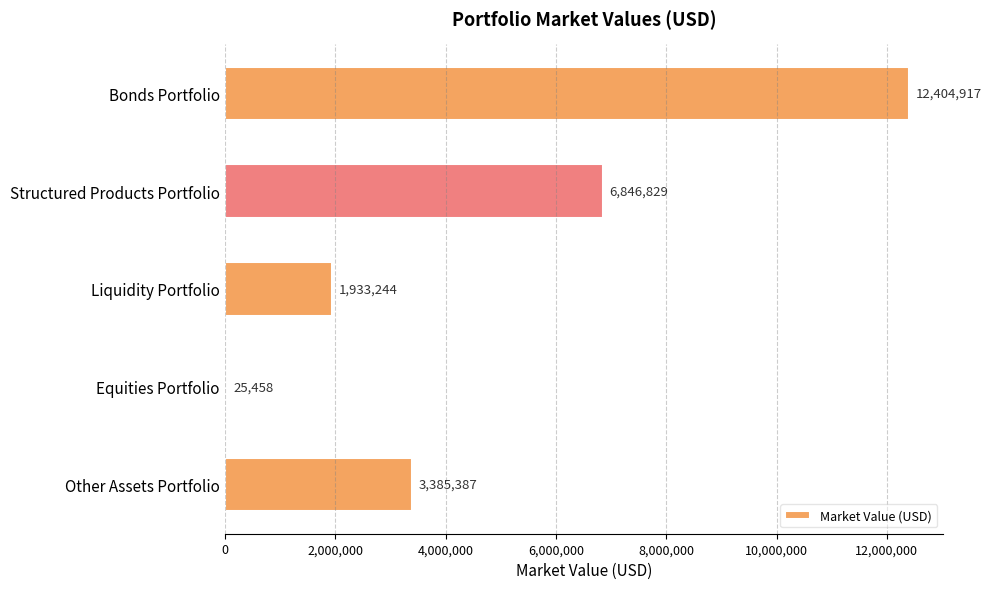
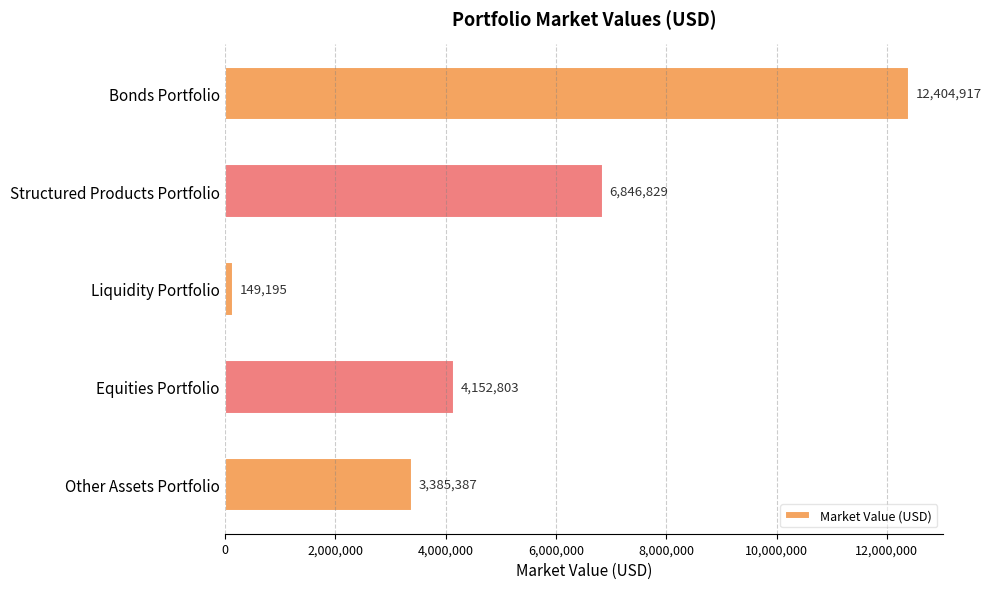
  {
    "Bonds Portfolio": "12,404,917",
    "Structured Products Portfolio": "6,846,829",
-   "Liquidity Portfolio": "1,933,244",
-   "Equities Portfolio": "25,458",
+   "Liquidity Portfolio": "149,195",
+   "Equities Portfolio": "4,152,803",
    "Other Assets Portfolio": "3,385,387"
  }
